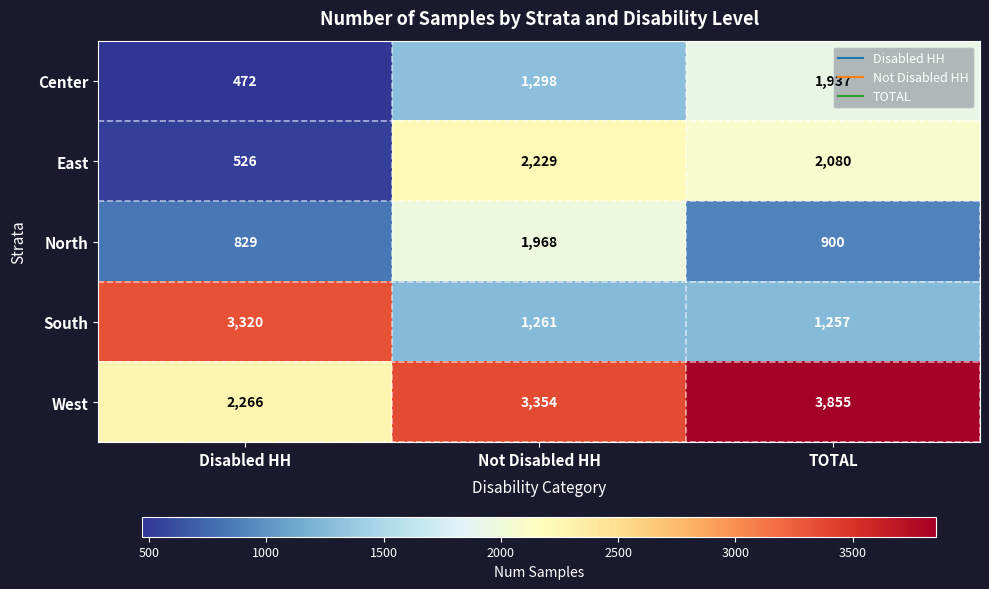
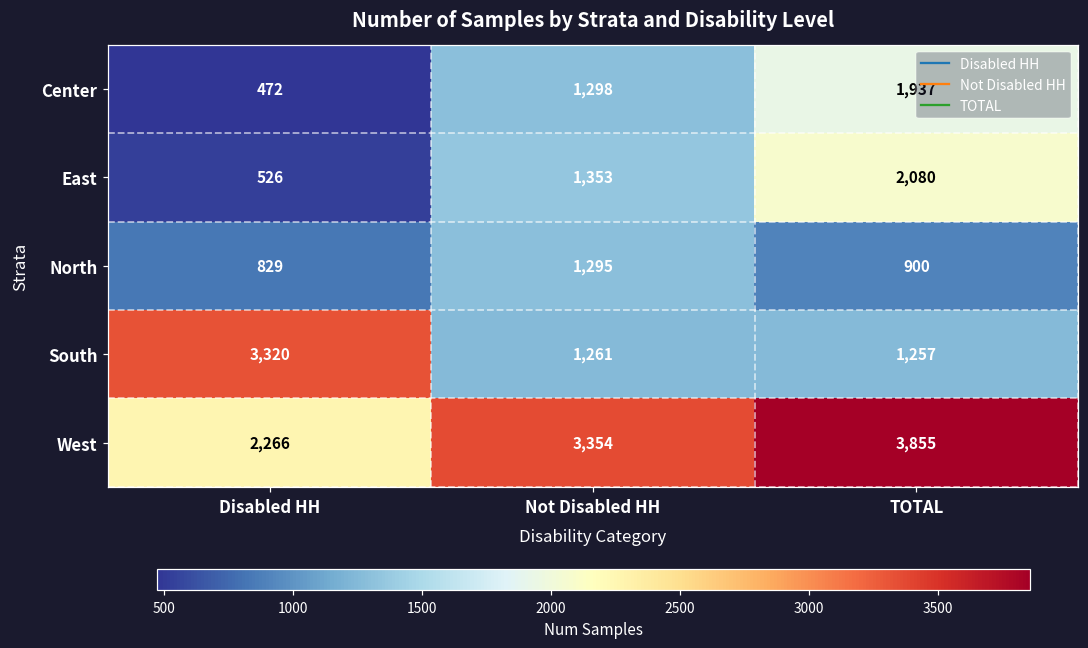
  {
    "Center": {
      "Disabled HH": "472",
      "Not Disabled HH": "1,298"
    },
    "East": {
      "Disabled HH": "526",
-     "Not Disabled HH": "2,229",
+     "Not Disabled HH": "1,353",
      "TOTAL": "2,080"
    },
    "North": {
      "Disabled HH": "829",
-     "Not Disabled HH": "1,968",
+     "Not Disabled HH": "1,295",
      "TOTAL": "900"
    },
    "South": {
      "Disabled HH": "3,320",
      "Not Disabled HH": "1,261",
      "TOTAL": "1,257"
    },
    "West": {
      "Disabled HH": "2,266",
      "Not Disabled HH": "3,354",
      "TOTAL": "3,855"
    }
  }
